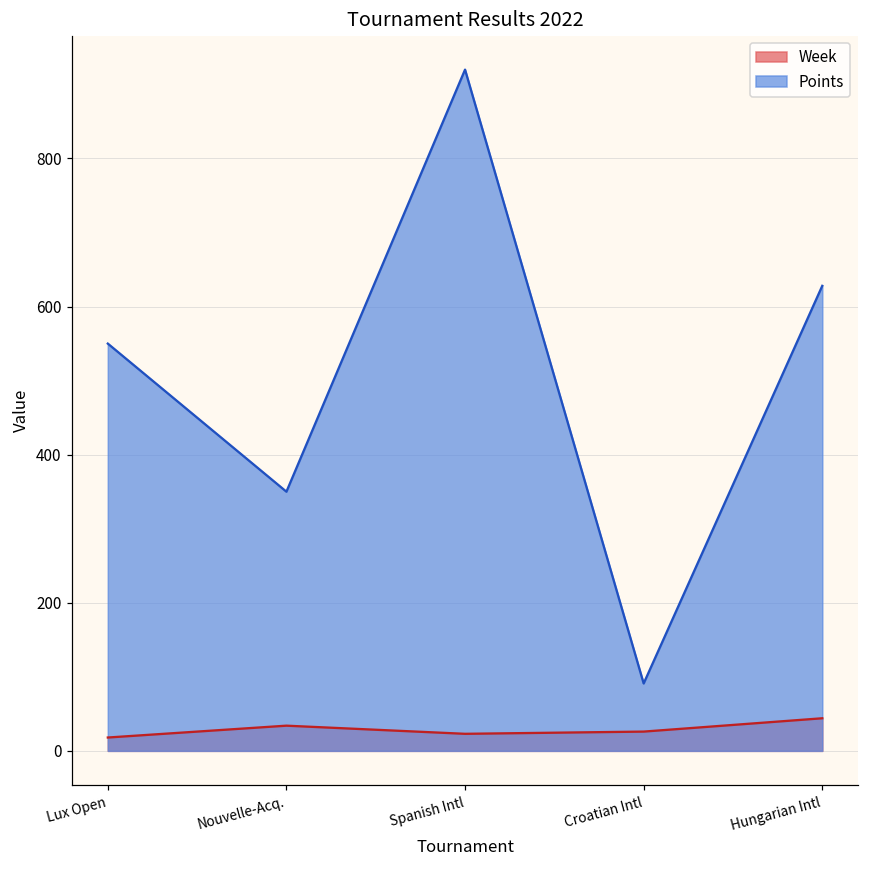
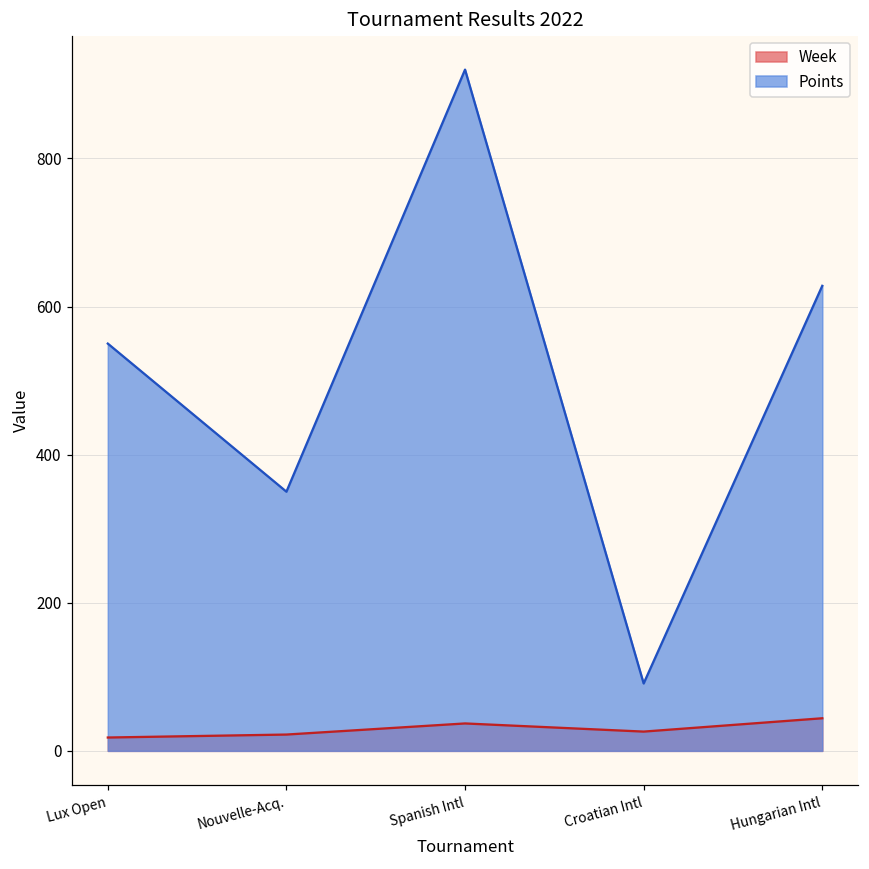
  {
    "Week": {
      "Lux Open": 20,
-     "Nouvelle-Acq.": 30,
-     "Spanish Intl": 20,
+     "Nouvelle-Acq.": 20,
+     "Spanish Intl": 40,
      "Croatian Intl": 30,
      "Hungarian Intl": 40
    },
    "Points": {
      "Lux Open": 550,
      "Nouvelle-Acq.": 350,
      "Spanish Intl": 920,
      "Croatian Intl": 90,
      "Hungarian Intl": 630
    }
  }
